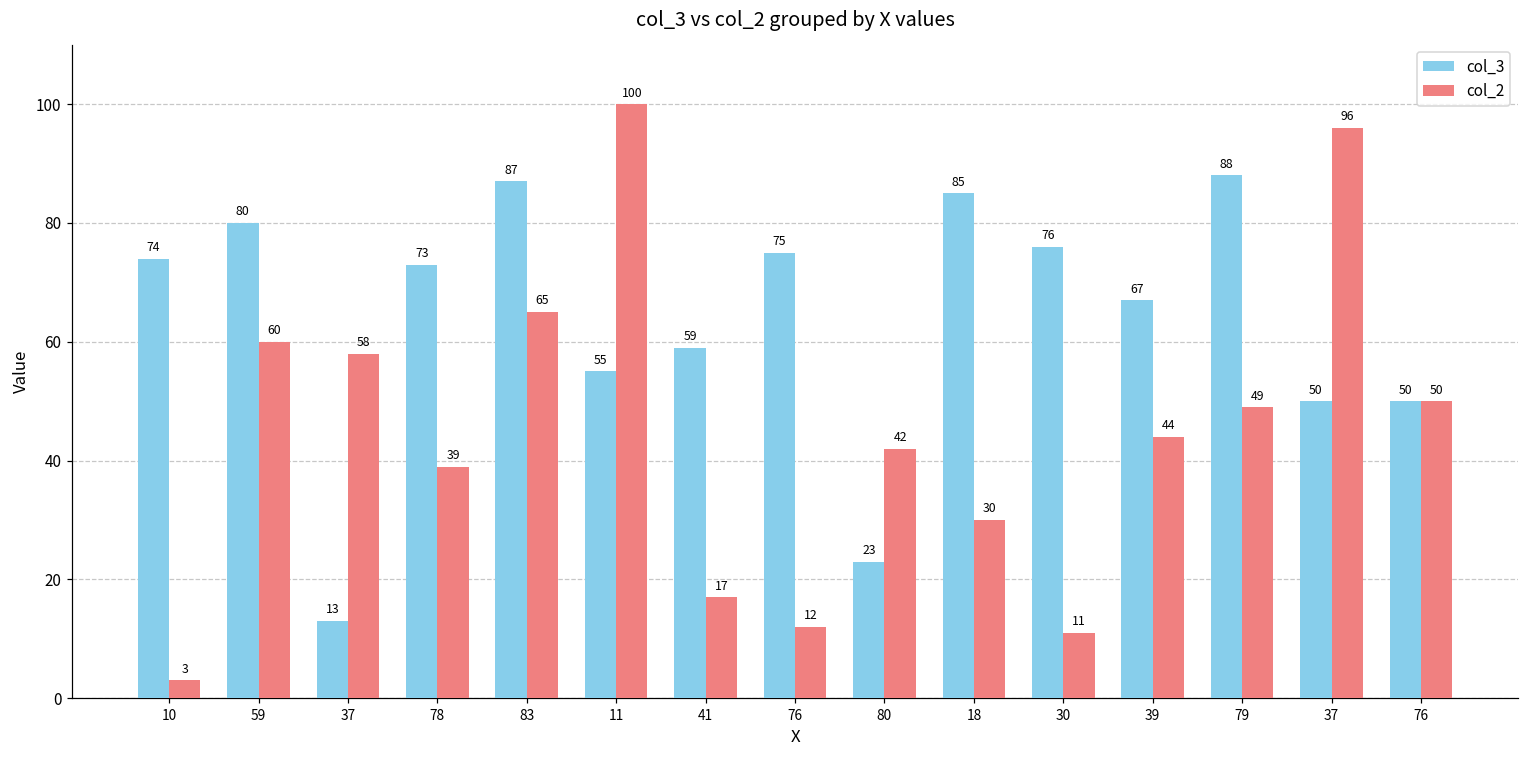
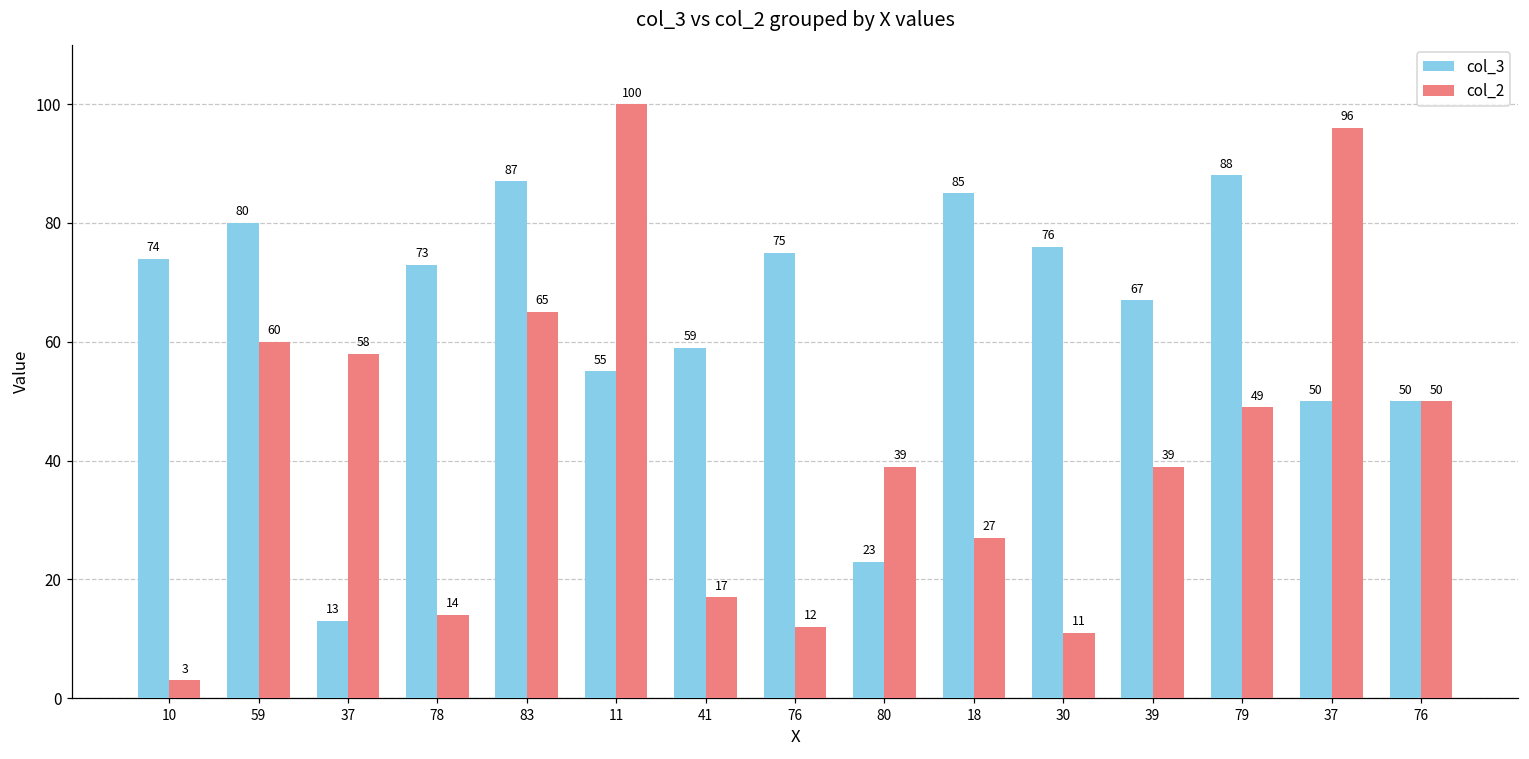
  {
    "col_3": {
      "10": 74,
      "59": 80,
      "78": 73,
      "83": 87,
      "11": 55,
      "41": 59,
      "80": 23,
      "18": 85,
      "30": 76,
      "39": 67,
      "79": 88
    },
    "col_2": {
      "10": 3,
      "59": 60,
-     "78": 39,
+     "78": 14,
      "83": 65,
      "11": 100,
      "41": 17,
-     "80": 42,
-     "18": 30,
+     "80": 39,
+     "18": 27,
      "30": 11,
-     "39": 44,
+     "39": 39,
      "79": 49
    }
  }
